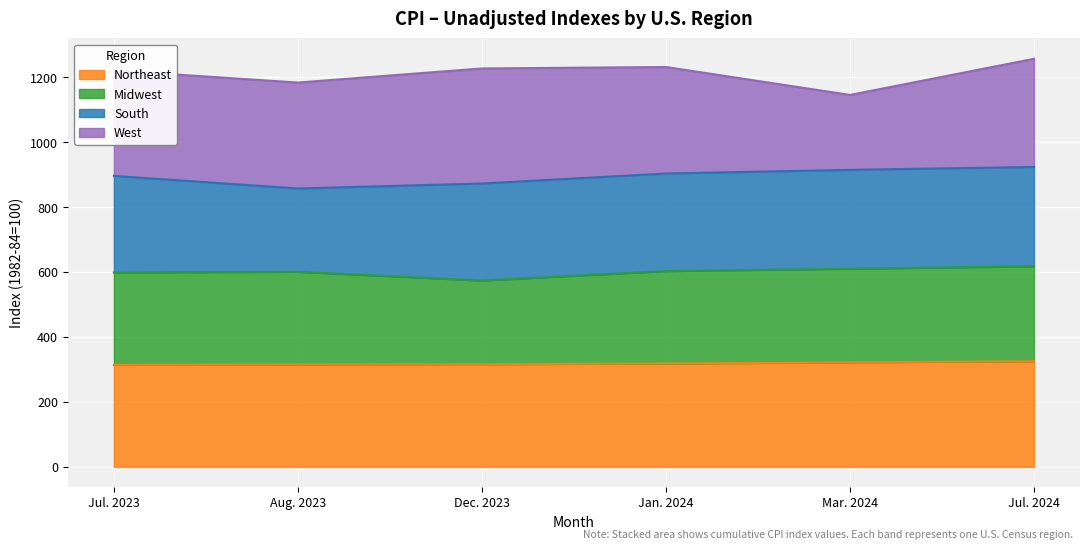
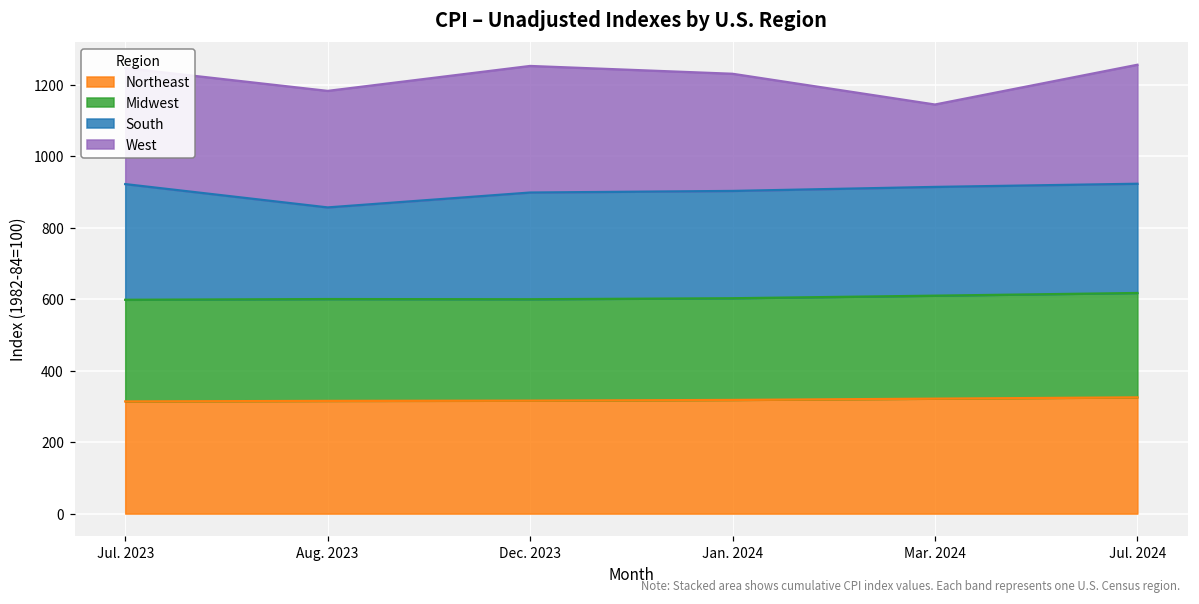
  {
    "Northeast": {
      "Jul. 2023": 310,
      "Aug. 2023": 320,
      "Dec. 2023": 320,
      "Jan. 2024": 320,
      "Mar. 2024": 320,
      "Jul. 2024": 330
    },
    "Midwest": {
      "Jul. 2023": 280,
      "Aug. 2023": 290,
-     "Dec. 2023": 260,
+     "Dec. 2023": 280,
      "Jan. 2024": 280,
      "Mar. 2024": 290,
      "Jul. 2024": 290
    },
    "South": {
-     "Jul. 2023": 300,
+     "Jul. 2023": 320,
      "Aug. 2023": 260,
      "Dec. 2023": 300,
      "Jan. 2024": 300,
      "Mar. 2024": 300,
      "Jul. 2024": 310
    },
    "West": {
      "Aug. 2023": 330,
      "Dec. 2023": 350,
      "Jan. 2024": 330,
      "Mar. 2024": 230,
      "Jul. 2024": 330
    }
  }
